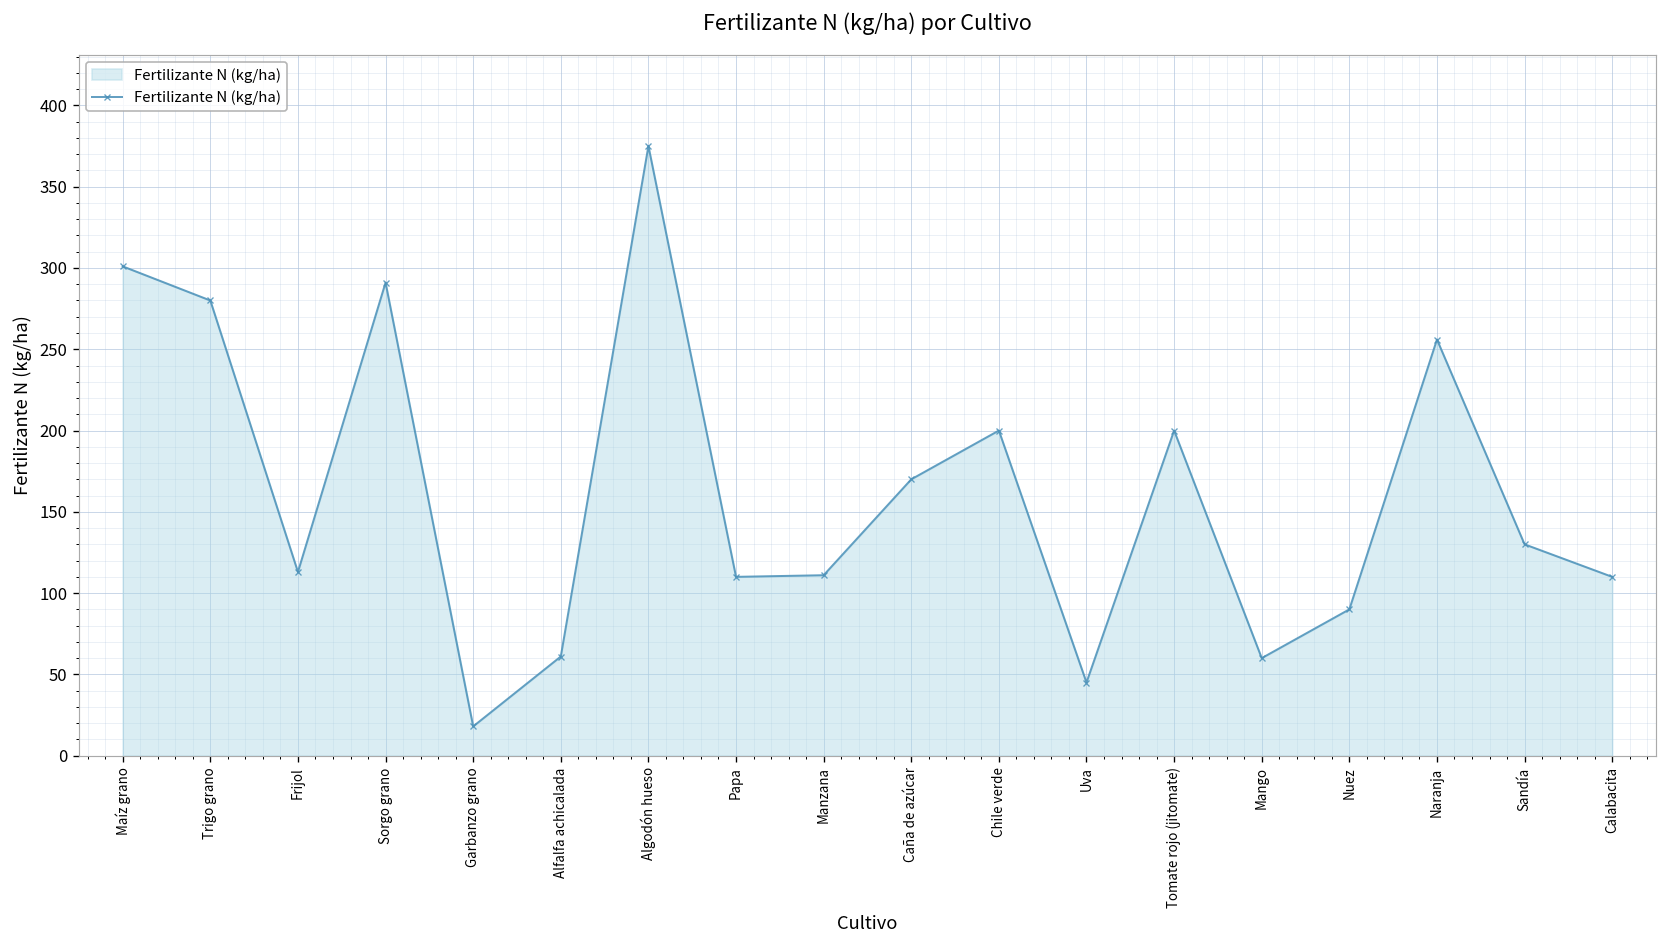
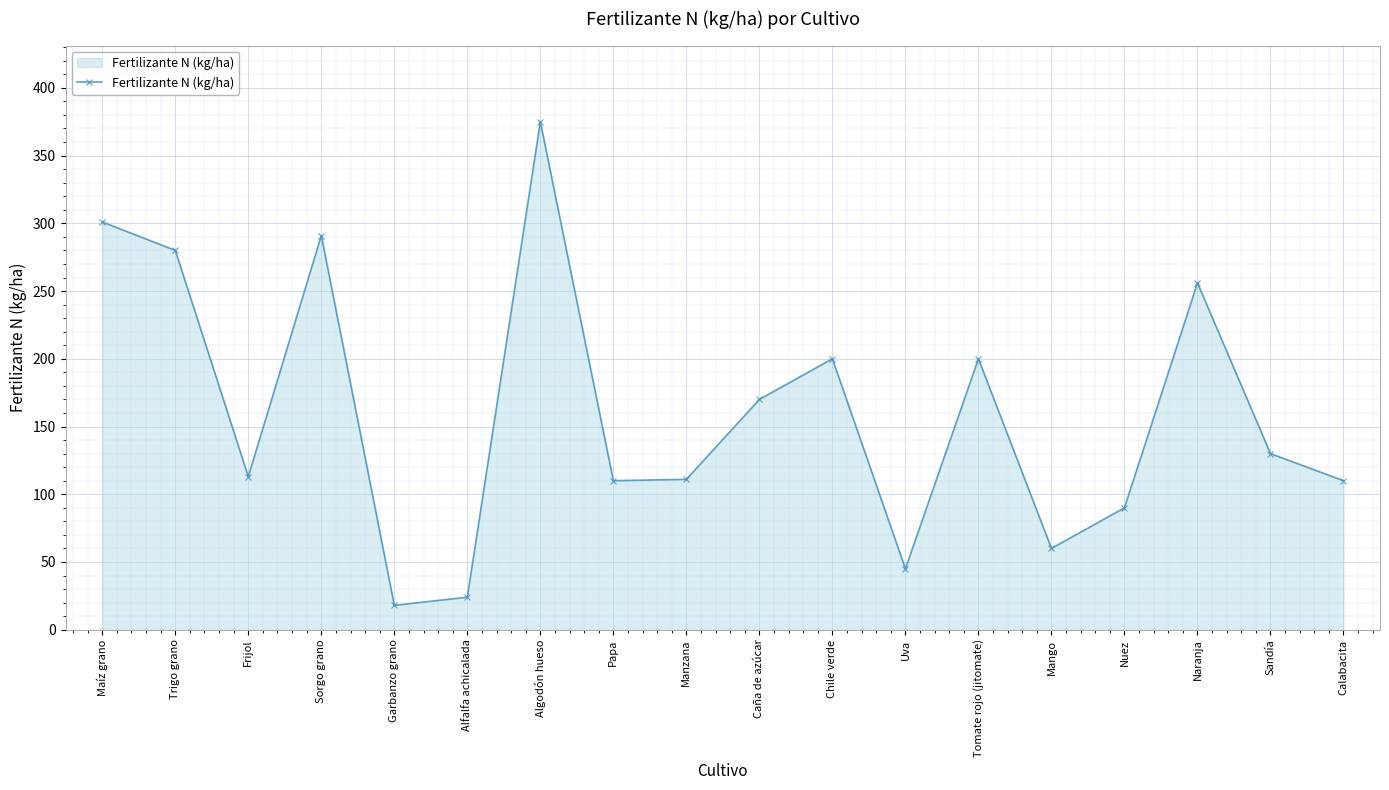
  {
    "Maíz grano": 301,
    "Trigo grano": 280,
    "Frijol": 113,
    "Sorgo grano": 291,
    "Garbanzo grano": 18,
-   "Alfalfa achicalada": 61,
+   "Alfalfa achicalada": 24,
    "Algodón hueso": 375,
    "Papa": 110,
    "Manzana": 111,
    "Caña de azúcar": 170,
    "Chile verde": 200,
    "Uva": 45,
    "Tomate rojo (jitomate)": 200,
    "Mango": 60,
    "Nuez": 90,
    "Naranja": 256,
    "Sandía": 130,
    "Calabacita": 110
  }
